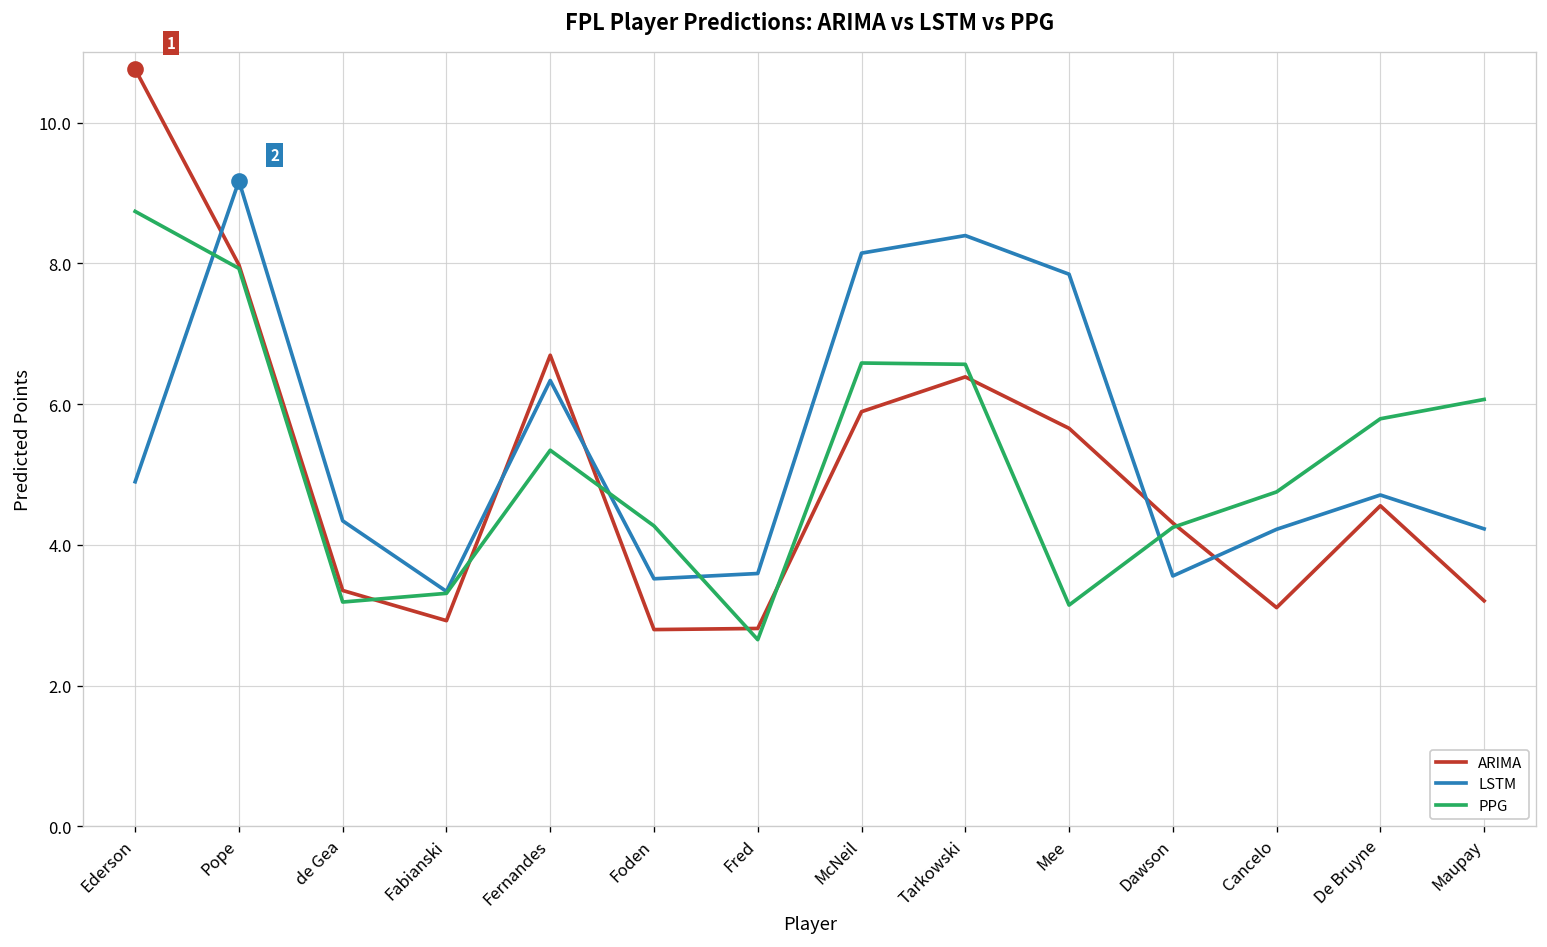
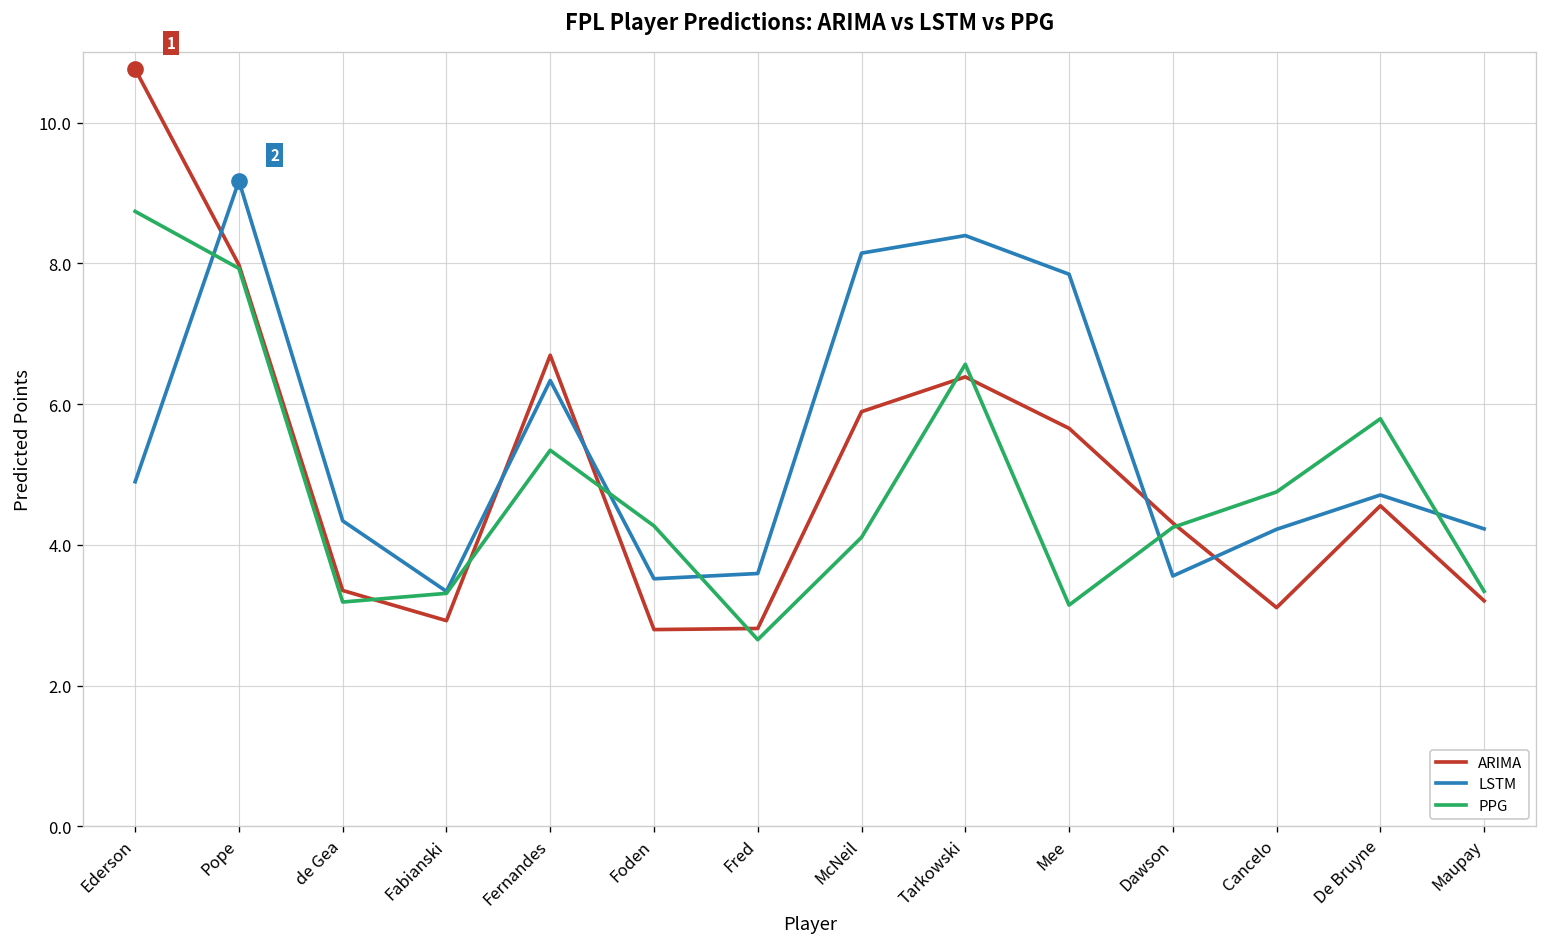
  {
    "PPG": {
      "Ederson": 8.7,
      "Pope": 7.9,
      "de Gea": 3.2,
      "Fernandes": 5.3,
      "Foden": 4.3,
      "Fred": 2.7,
-     "McNeil": 6.6,
+     "McNeil": 4.1,
      "Tarkowski": 6.6,
      "Mee": 3.1,
      "Dawson": 4.2,
      "Cancelo": 4.8,
      "De Bruyne": 5.8,
-     "Maupay": 6.1
+     "Maupay": 3.3
    }
  }
